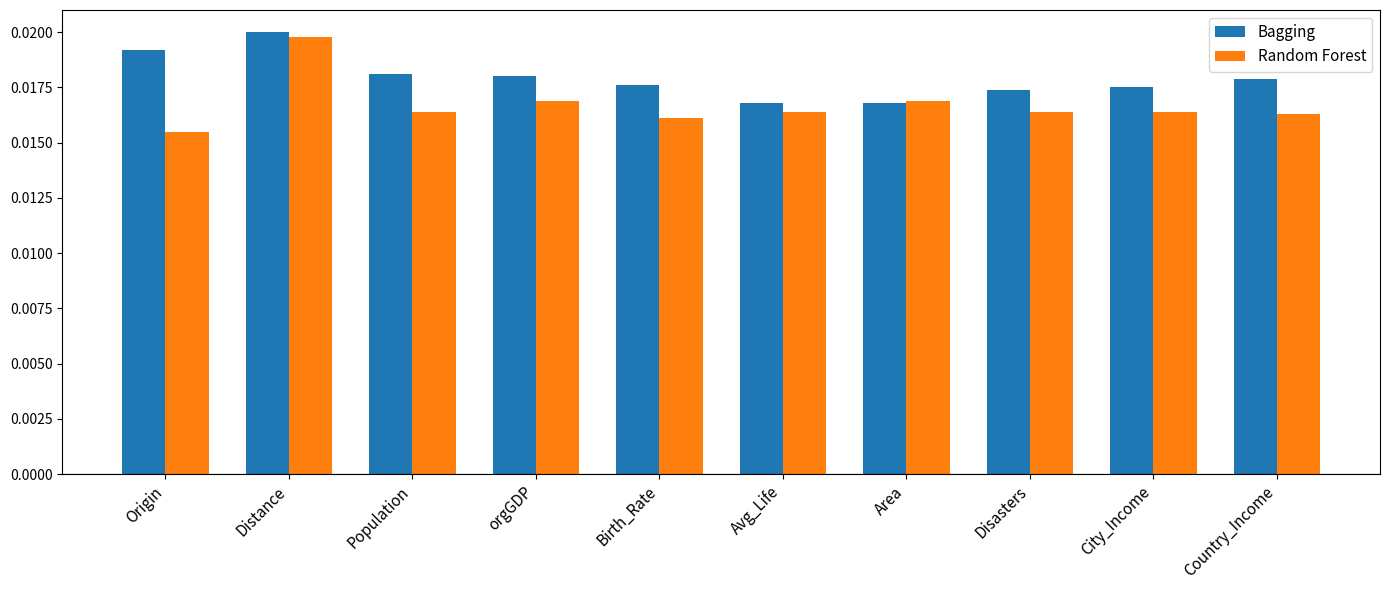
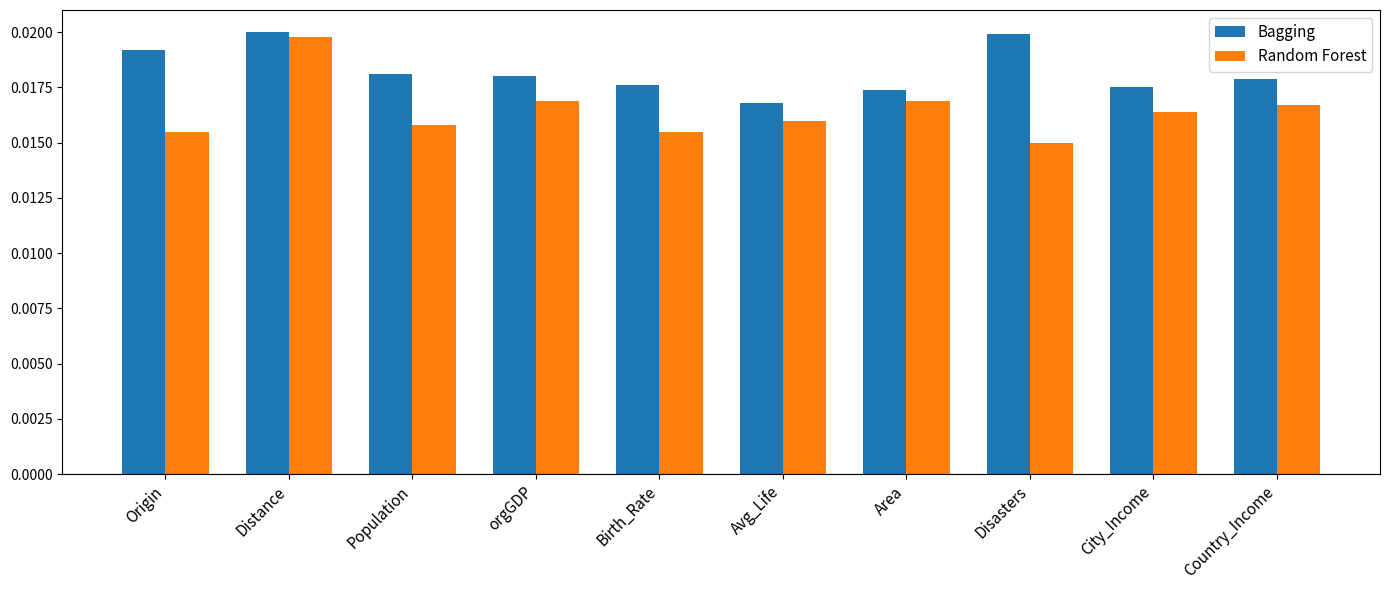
  {
    "Bagging": {
      "Origin": 0.0192,
      "Distance": 0.0200,
      "Population": 0.0181,
      "orgGDP": 0.0180,
      "Birth_Rate": 0.0176,
      "Avg_Life": 0.0168,
-     "Area": 0.0168,
-     "Disasters": 0.0174,
+     "Area": 0.0174,
+     "Disasters": 0.0199,
      "City_Income": 0.0175,
      "Country_Income": 0.0179
    },
    "Random Forest": {
      "Origin": 0.0155,
      "Distance": 0.0198,
-     "Population": 0.0164,
+     "Population": 0.0158,
      "orgGDP": 0.0169,
-     "Birth_Rate": 0.0161,
-     "Avg_Life": 0.0164,
+     "Birth_Rate": 0.0155,
+     "Avg_Life": 0.0160,
      "Area": 0.0169,
-     "Disasters": 0.0164,
+     "Disasters": 0.0150,
      "City_Income": 0.0164,
-     "Country_Income": 0.0163
+     "Country_Income": 0.0167
    }
  }
